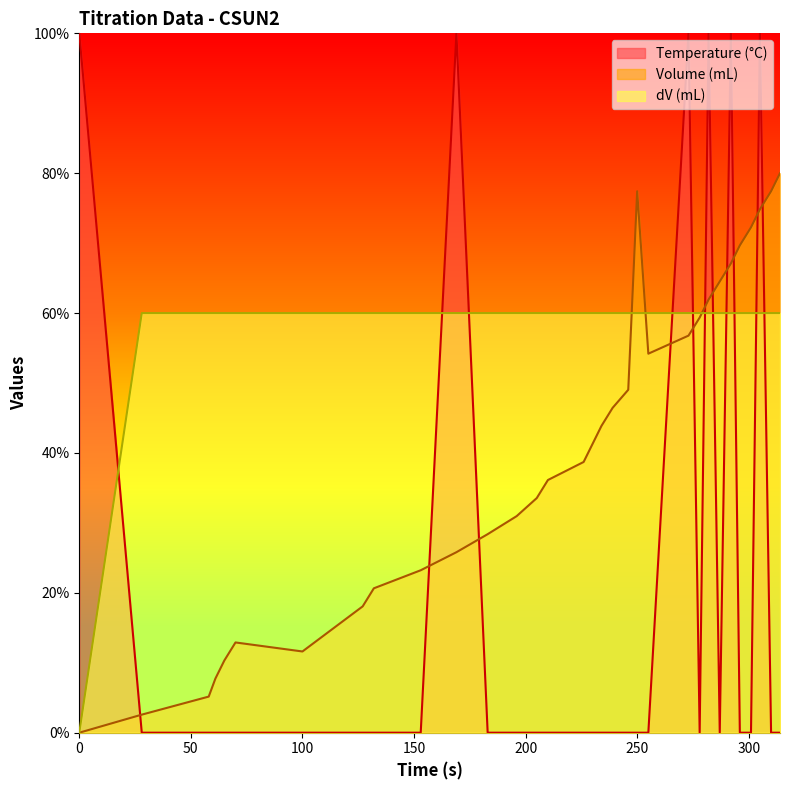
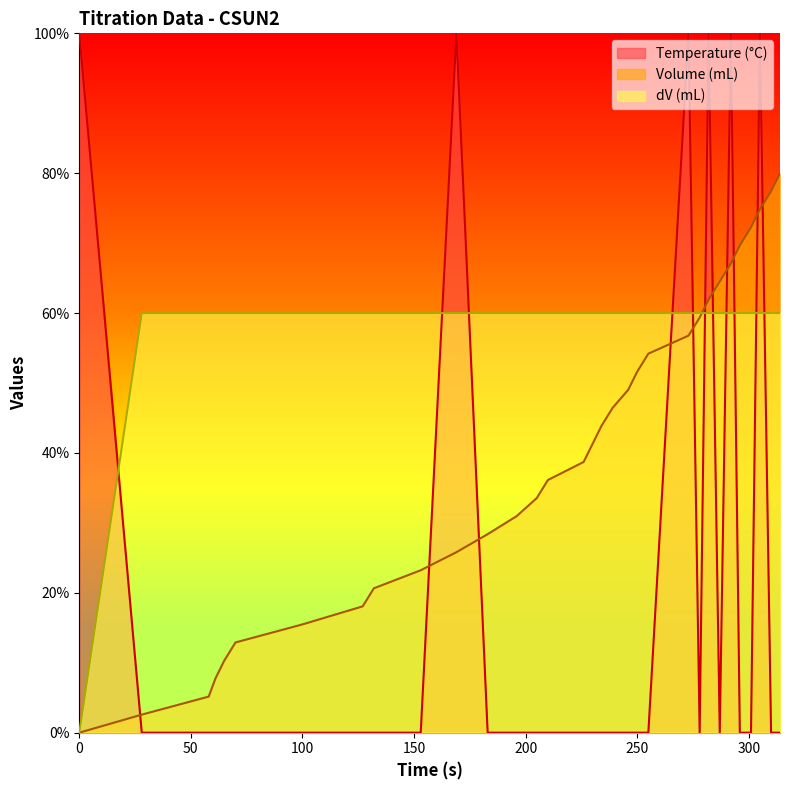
  {
    "Temperature (°C)": {
      "0": "100%",
      "100": "0%",
      "250": "0%"
    },
    "Volume (mL)": {
-     "100": "12%",
-     "250": "77%"
+     "100": "15%",
+     "250": "52%"
    },
    "dV (mL)": {
      "100": "60%",
      "250": "60%"
    }
  }
